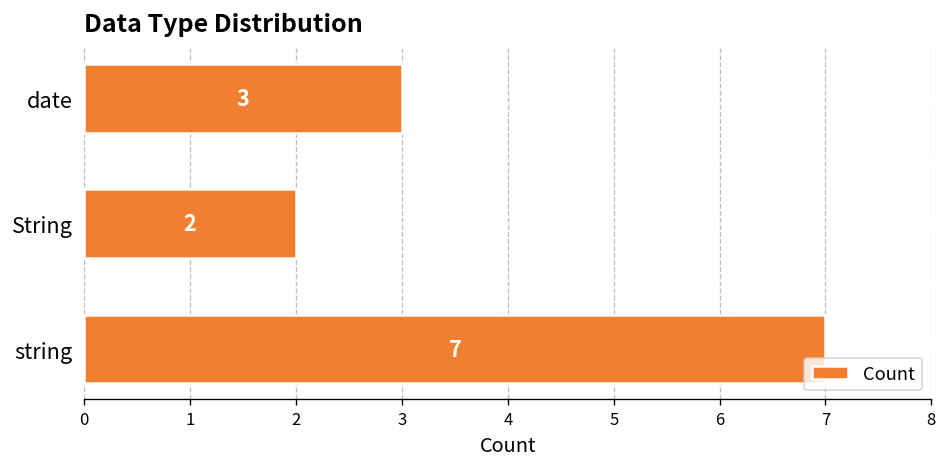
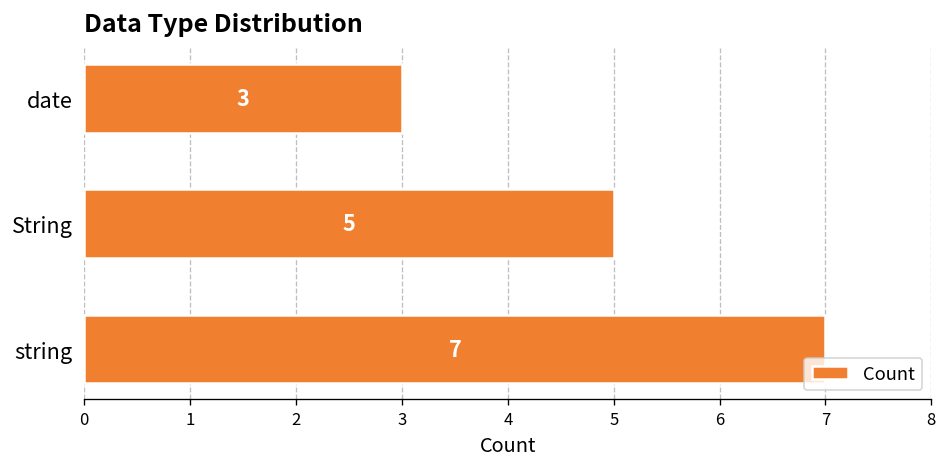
  {
    "date": 3,
-   "String": 2,
+   "String": 5,
    "string": 7
  }
